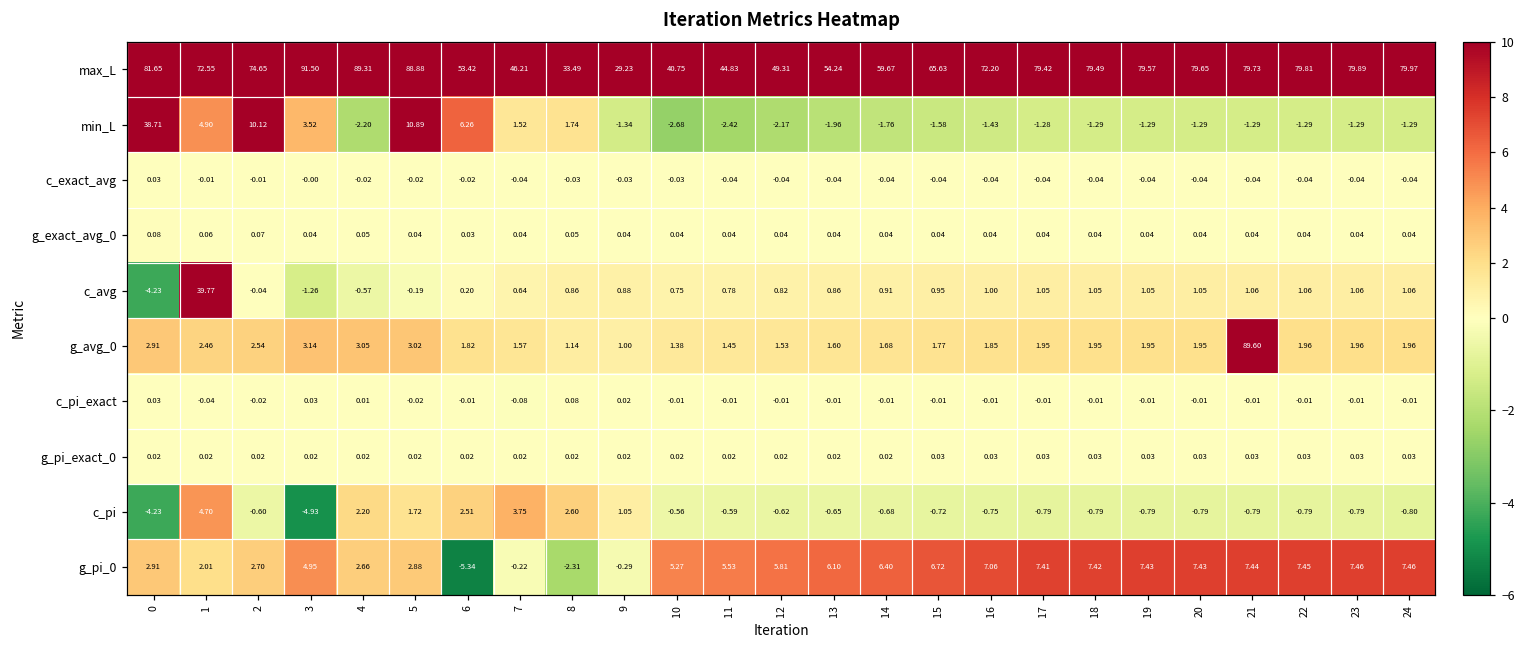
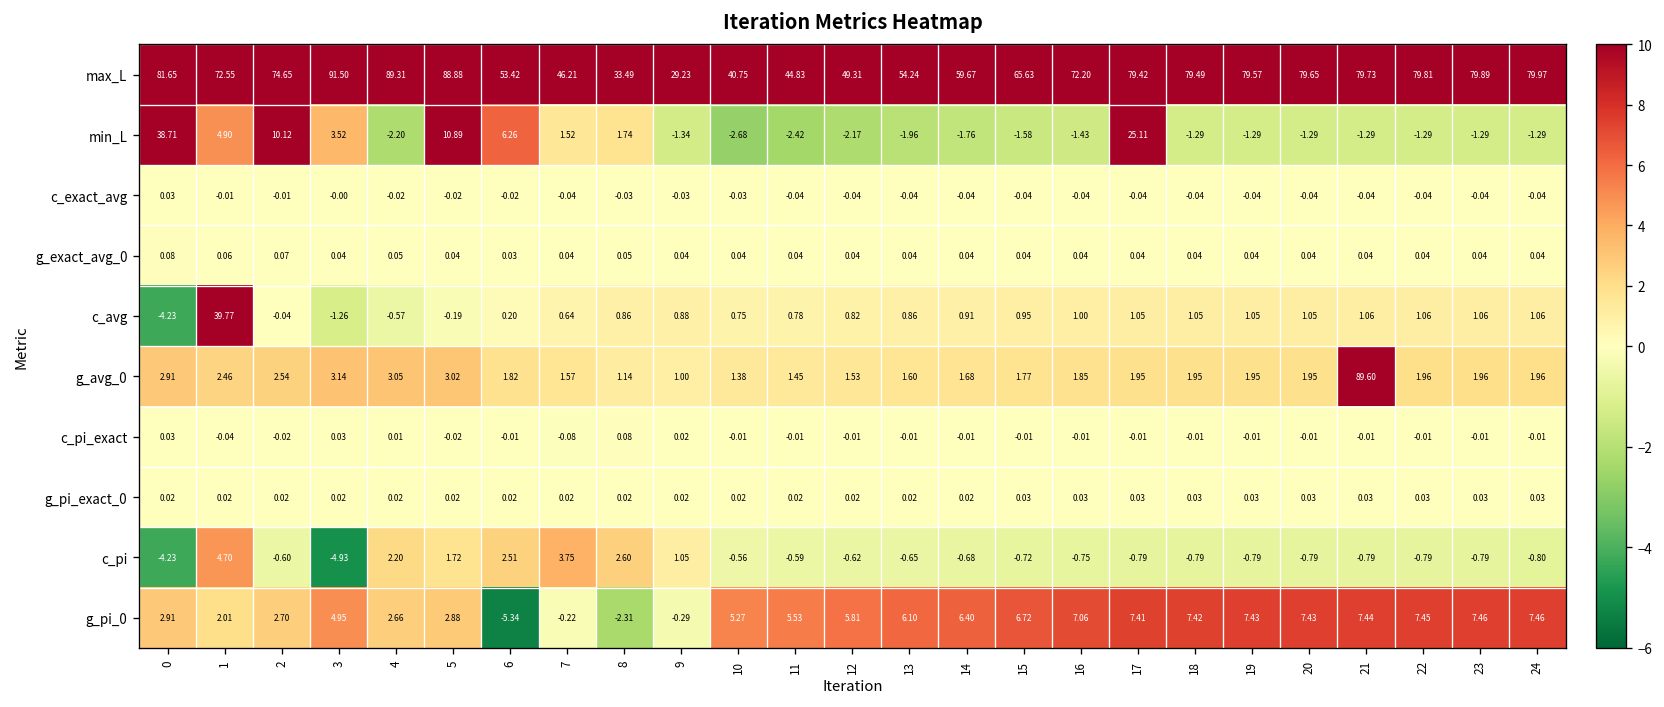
  {
    "min_L": {
      "0": 38.71,
      "1": 4.90,
      "2": 10.12,
      "3": 3.52,
      "4": -2.20,
      "5": 10.89,
      "6": 6.26,
      "7": 1.52,
      "8": 1.74,
      "9": -1.34,
      "10": -2.68,
      "11": -2.42,
      "12": -2.17,
      "13": -1.96,
      "14": -1.76,
      "15": -1.58,
      "16": -1.43,
-     "17": -1.28,
+     "17": 25.11,
      "18": -1.29,
      "19": -1.29,
      "20": -1.29,
      "21": -1.29,
      "22": -1.29,
      "23": -1.29,
      "24": -1.29
    }
  }
